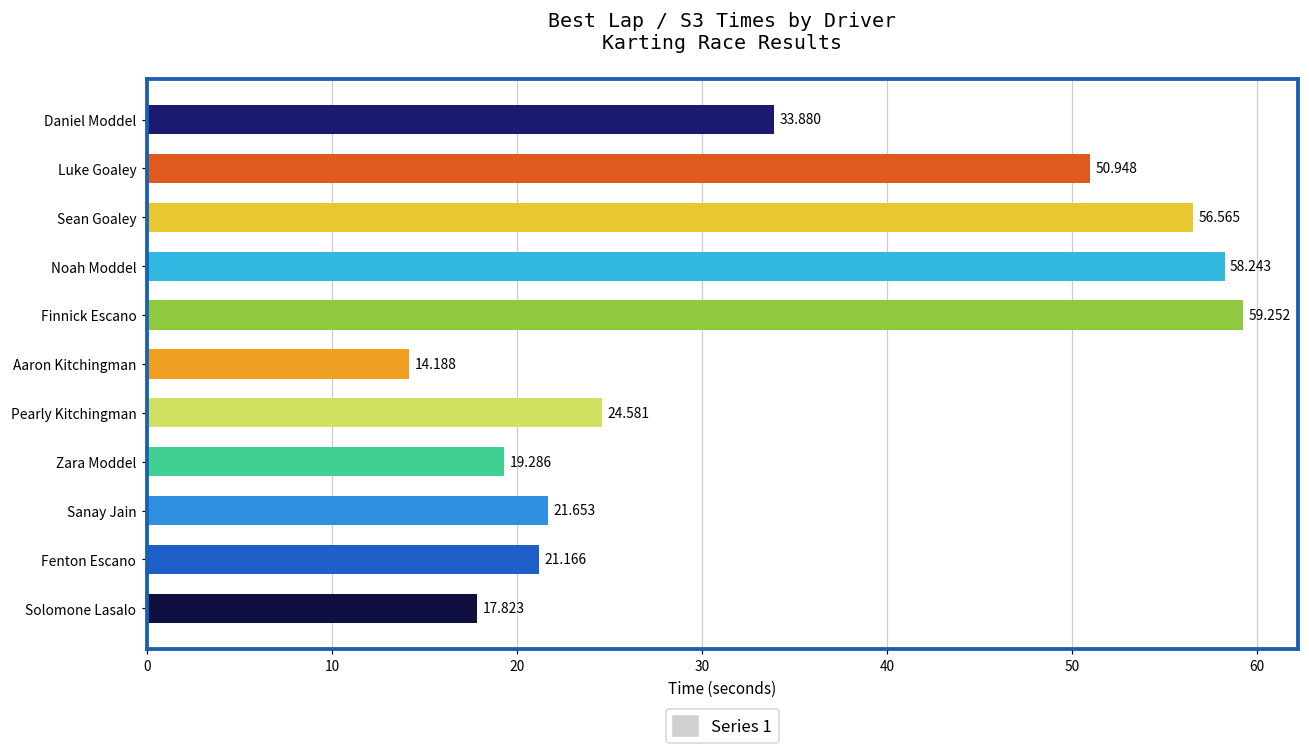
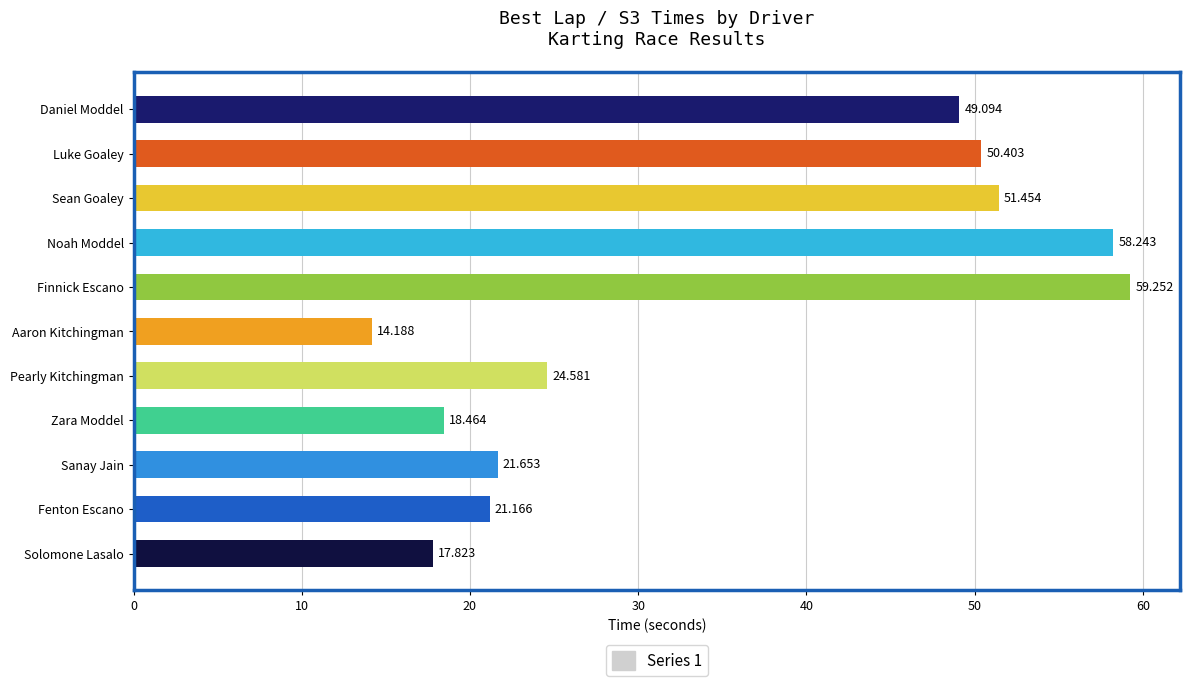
  {
-   "Daniel Moddel": 33.880,
-   "Luke Goaley": 50.948,
-   "Sean Goaley": 56.565,
+   "Daniel Moddel": 49.094,
+   "Luke Goaley": 50.403,
+   "Sean Goaley": 51.454,
    "Noah Moddel": 58.243,
    "Finnick Escano": 59.252,
    "Aaron Kitchingman": 14.188,
    "Pearly Kitchingman": 24.581,
-   "Zara Moddel": 19.286,
+   "Zara Moddel": 18.464,
    "Sanay Jain": 21.653,
    "Fenton Escano": 21.166,
    "Solomone Lasalo": 17.823
  }
